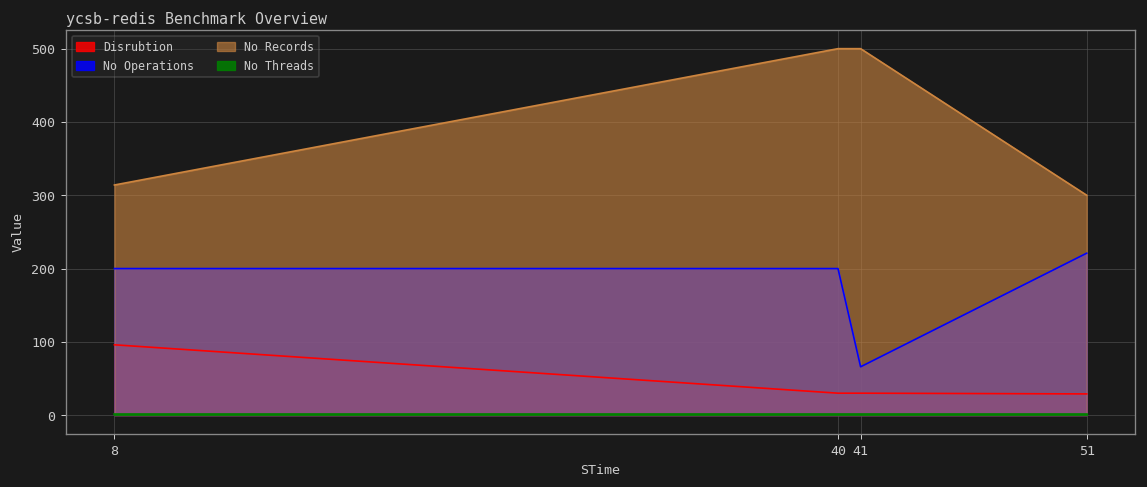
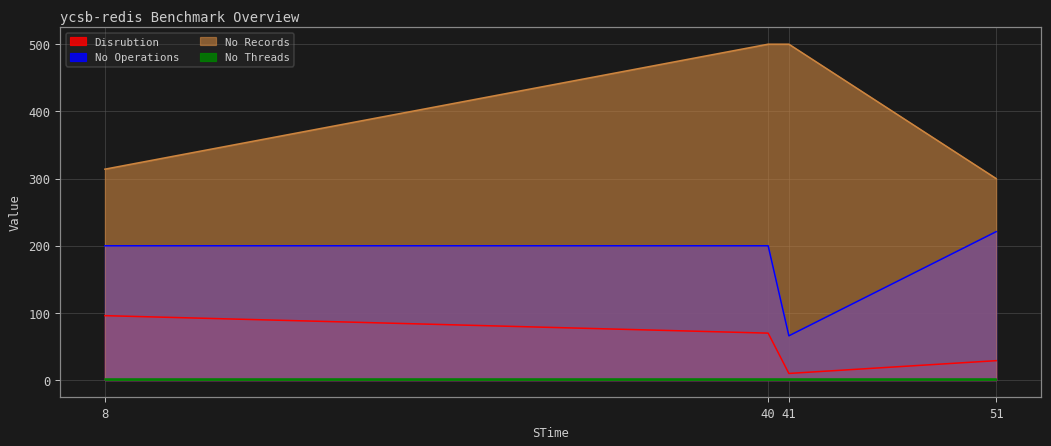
  {
    "Disrubtion": {
      "8": 100,
-     "40": 30,
-     "41": 30,
+     "40": 70,
+     "41": 10,
      "51": 30
    },
    "No Operations": {
      "8": 200,
      "40": 200,
      "41": 70,
      "51": 220
    },
    "No Records": {
      "8": 310,
      "40": 500,
      "41": 500,
      "51": 300
    },
    "No Threads": {
      "8": 0,
      "40": 0,
      "41": 0,
      "51": 0
    }
  }
